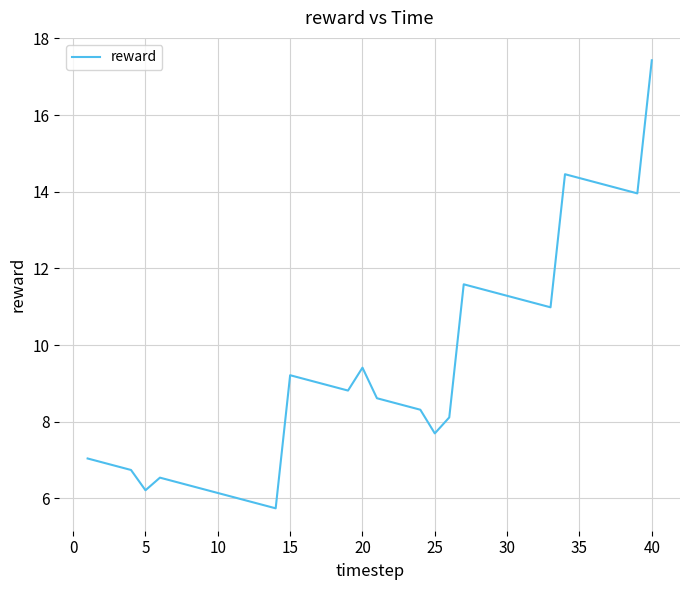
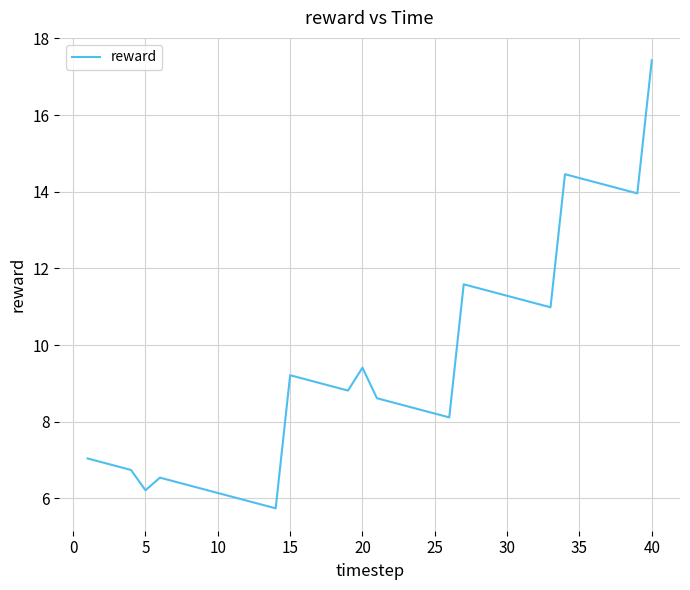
  {
    "5": 6.2,
    "10": 6.1,
    "15": 9.2,
    "20": 9.4,
-   "25": 7.7,
+   "25": 8.2,
    "30": 11.3,
    "35": 14.4,
    "40": 17.4
  }
